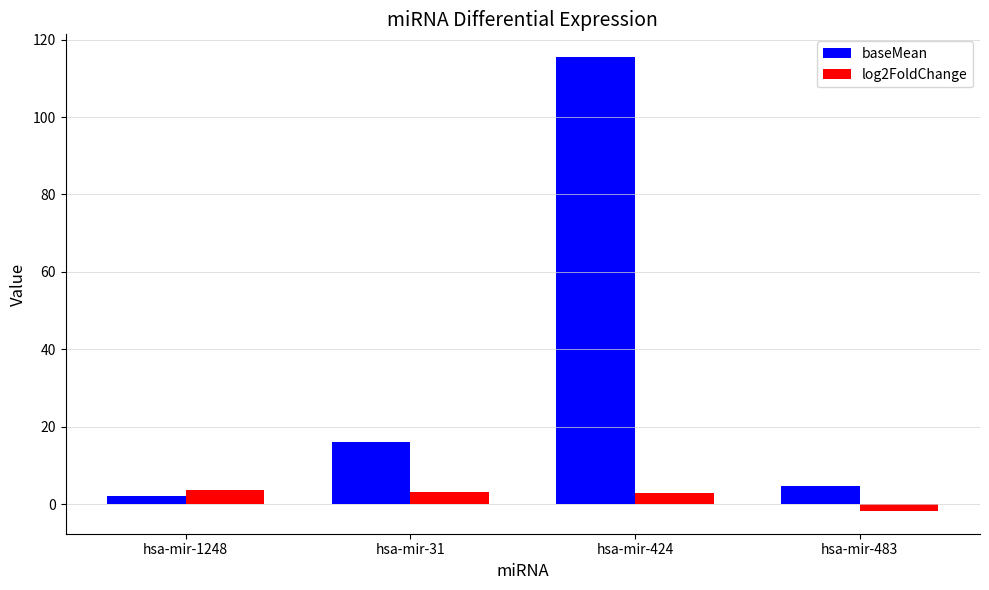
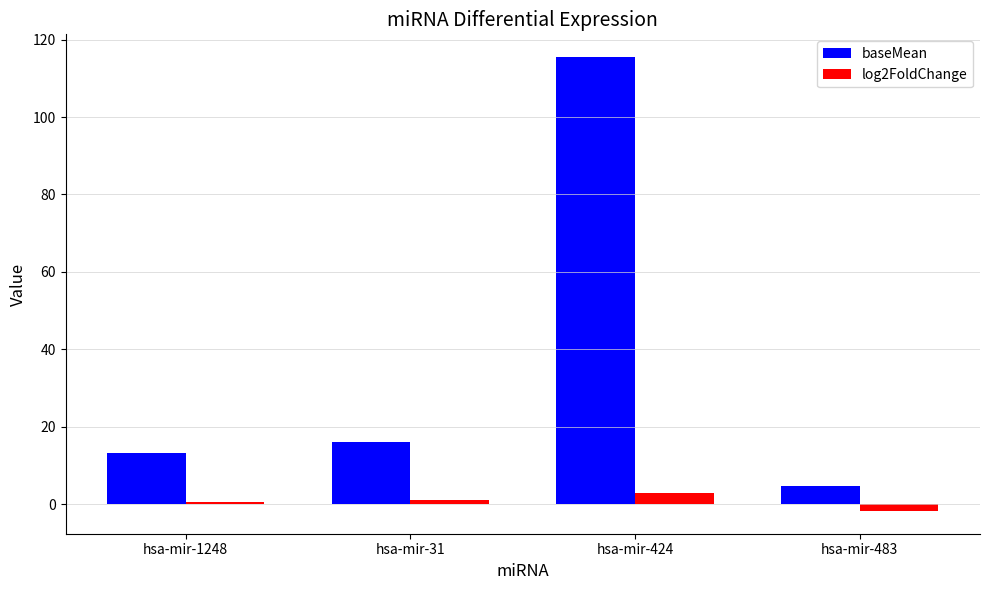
  {
    "baseMean": {
-     "hsa-mir-1248": 2,
+     "hsa-mir-1248": 13,
      "hsa-mir-31": 16,
      "hsa-mir-424": 115,
      "hsa-mir-483": 5
    },
    "log2FoldChange": {
-     "hsa-mir-1248": 4,
-     "hsa-mir-31": 3,
+     "hsa-mir-1248": 1,
+     "hsa-mir-31": 1,
      "hsa-mir-424": 3,
      "hsa-mir-483": -2
    }
  }
